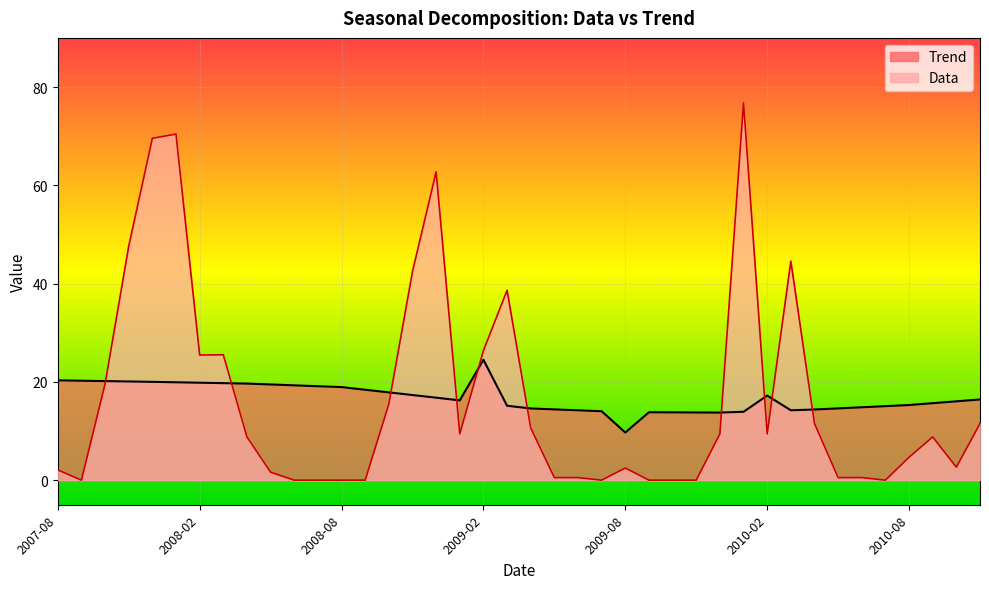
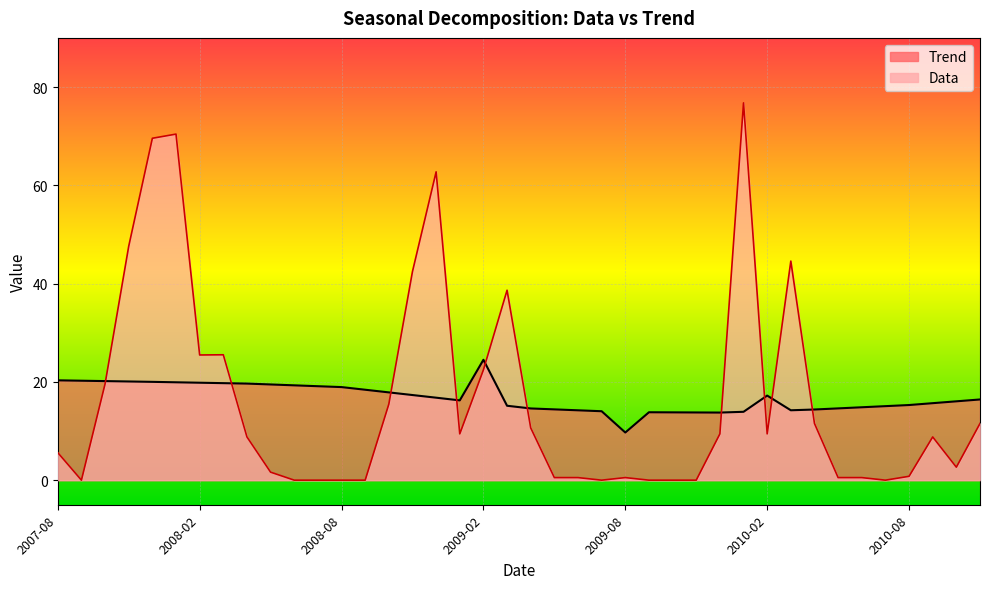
  {
    "Trend": {
      "2007-08": 20,
      "2008-02": 20,
      "2008-08": 19,
      "2009-02": 24,
      "2009-08": 10,
      "2010-02": 17,
      "2010-08": 15
    },
    "Data": {
-     "2007-08": 2,
+     "2007-08": 6,
      "2008-02": 25,
      "2008-08": 0,
-     "2009-02": 26,
-     "2009-08": 2,
+     "2009-02": 22,
+     "2009-08": 1,
      "2010-02": 9,
-     "2010-08": 5
+     "2010-08": 1
    }
  }
